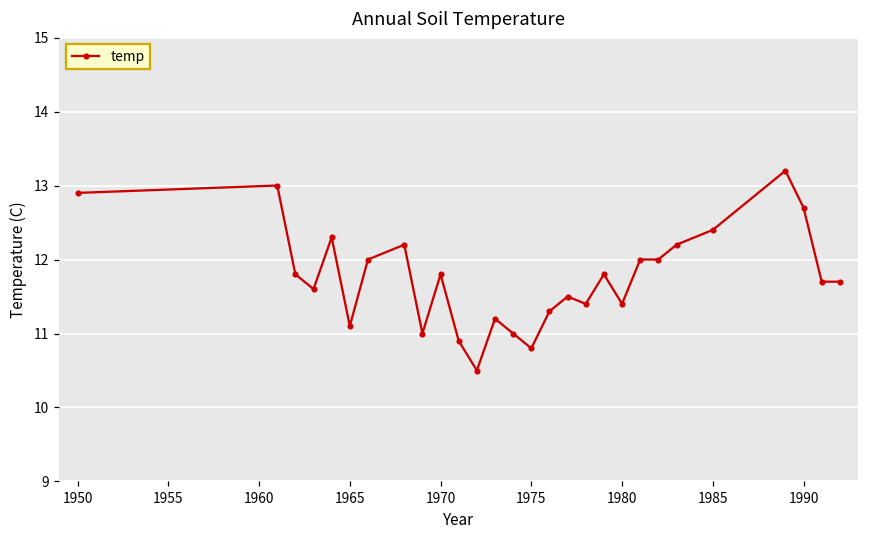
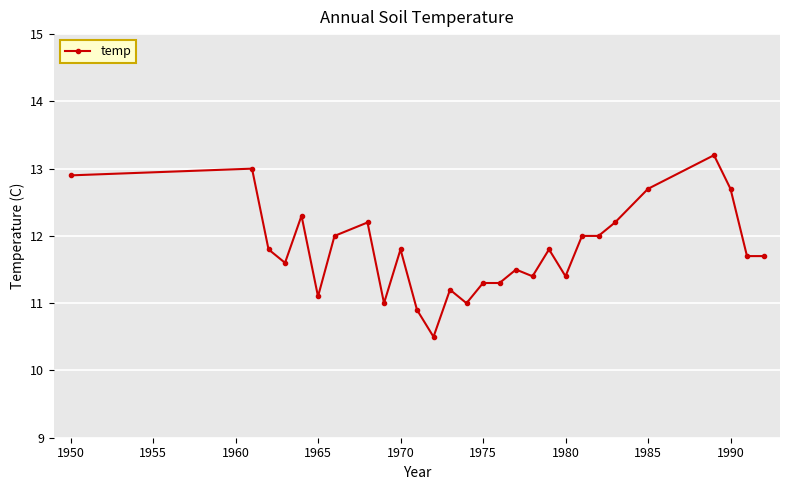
  {
    "1950": 12.9,
    "1965": 11.1,
    "1970": 11.8,
-   "1975": 10.8,
+   "1975": 11.3,
    "1980": 11.4,
-   "1985": 12.4,
+   "1985": 12.7,
    "1990": 12.7
  }
